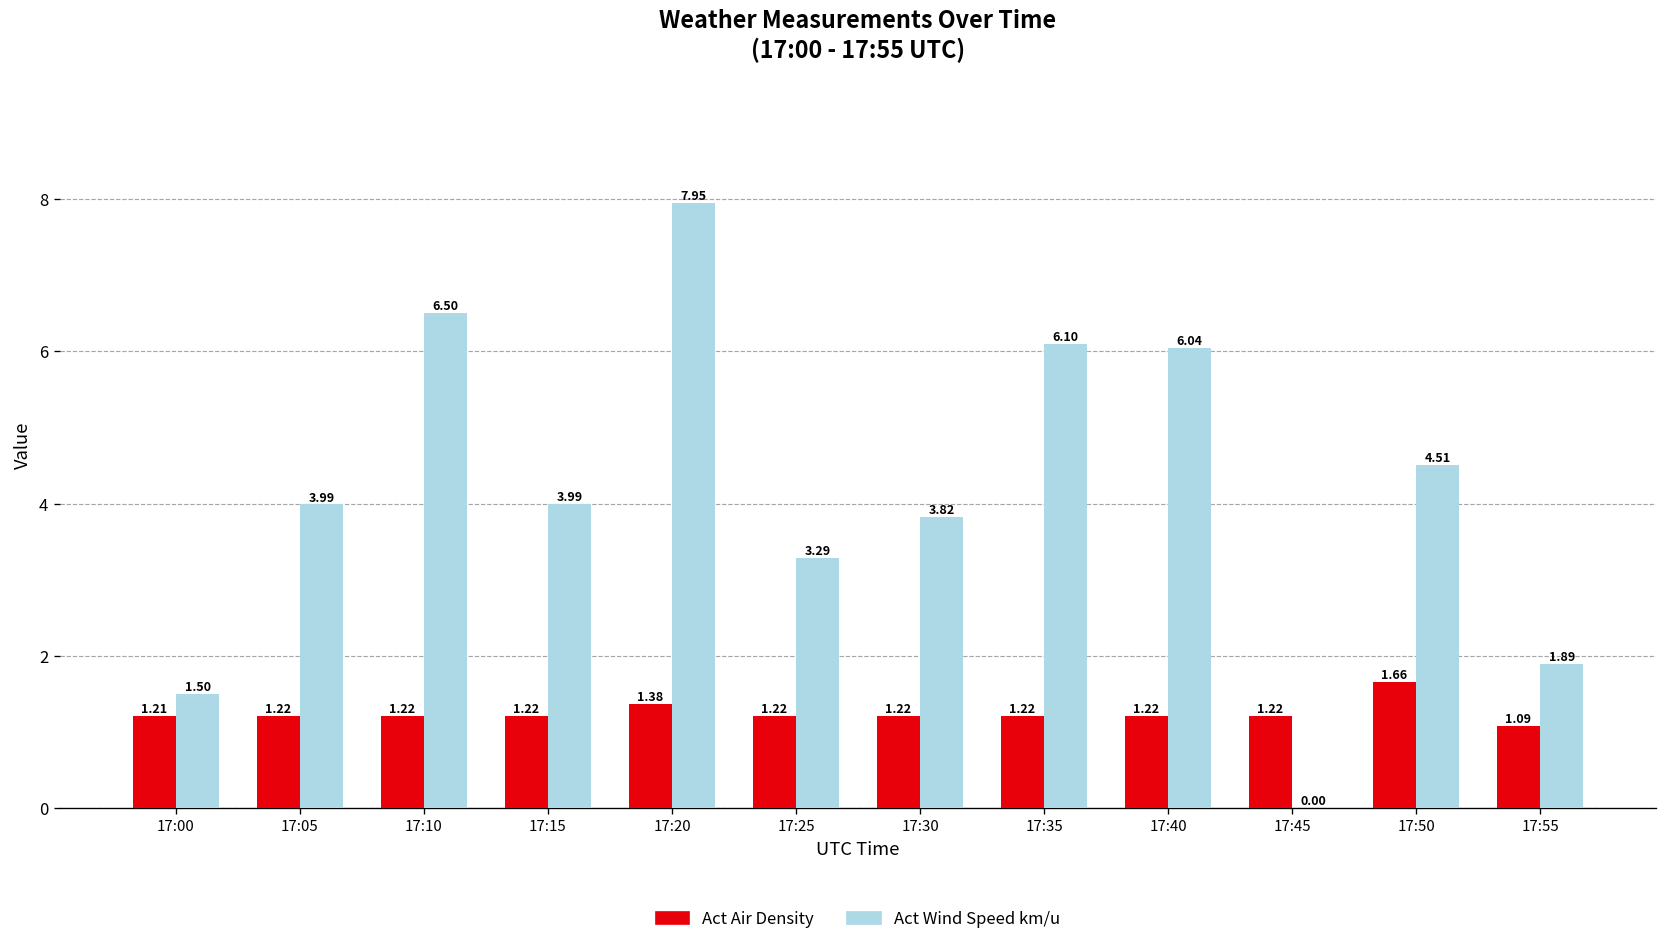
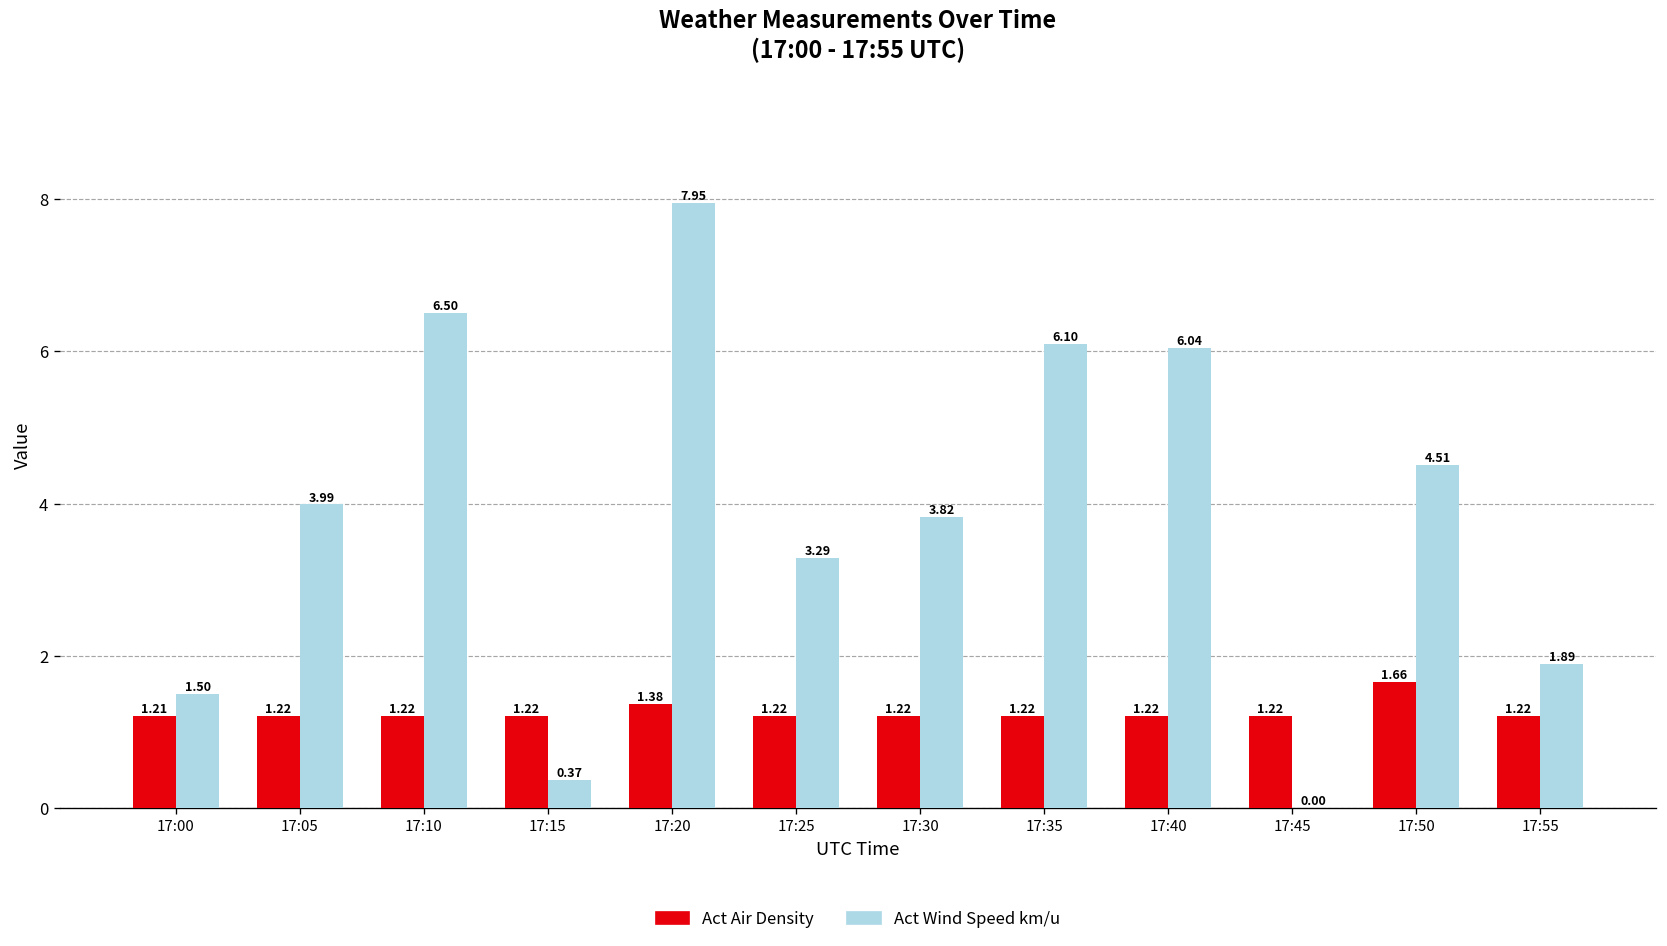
  {
    "Act Air Density": {
      "17:00": 1.21,
      "17:05": 1.22,
      "17:10": 1.22,
      "17:15": 1.22,
      "17:20": 1.38,
      "17:25": 1.22,
      "17:30": 1.22,
      "17:35": 1.22,
      "17:40": 1.22,
      "17:45": 1.22,
      "17:50": 1.66,
-     "17:55": 1.09
+     "17:55": 1.22
    },
    "Act Wind Speed km/u": {
      "17:00": 1.50,
      "17:05": 3.99,
      "17:10": 6.50,
-     "17:15": 3.99,
+     "17:15": 0.37,
      "17:20": 7.95,
      "17:25": 3.29,
      "17:30": 3.82,
      "17:35": 6.10,
      "17:40": 6.04,
      "17:45": 0.00,
      "17:50": 4.51,
      "17:55": 1.89
    }
  }
